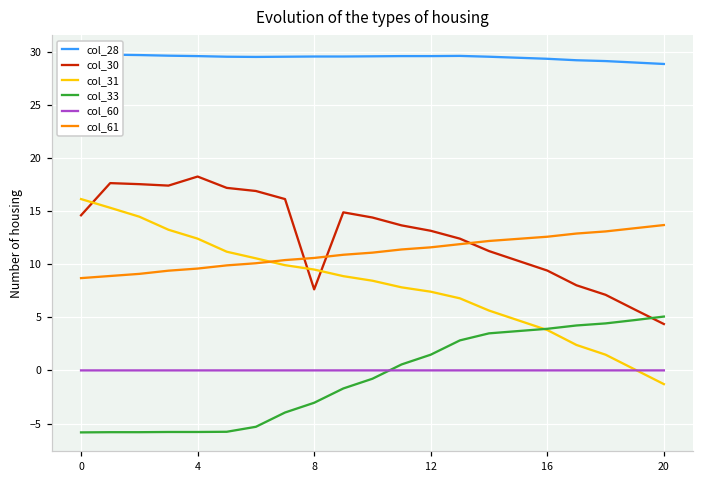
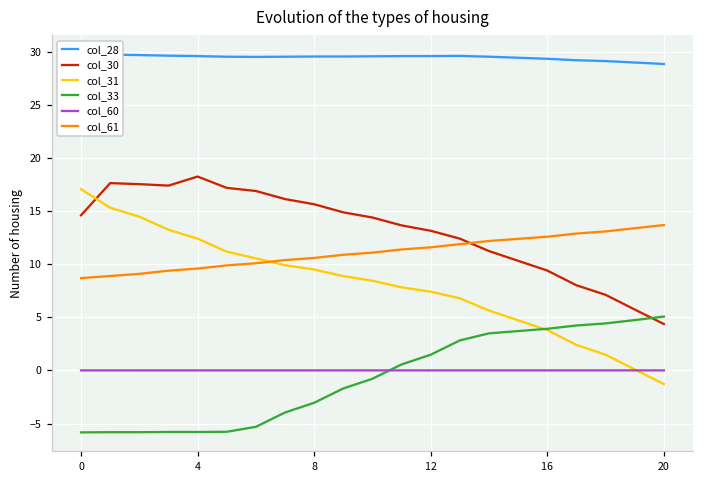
  {
    "col_28": {
      "4": 30,
      "8": 30,
      "12": 30,
      "16": 29,
      "20": 29
    },
    "col_30": {
      "0": 15,
      "4": 18,
-     "8": 8,
+     "8": 16,
      "12": 13,
      "16": 9,
      "20": 4
    },
    "col_31": {
-     "0": 16,
+     "0": 17,
      "4": 12,
      "8": 10,
      "12": 7,
      "20": -1
    },
    "col_33": {
      "0": -6,
      "4": -6,
      "8": -3,
      "12": 1,
      "20": 5
    },
    "col_60": {
      "0": 0,
      "4": 0,
      "8": 0,
      "12": 0,
      "16": 0,
      "20": 0
    },
    "col_61": {
      "0": 9,
      "4": 10,
      "8": 11,
      "12": 12,
      "16": 13,
      "20": 14
    }
  }
